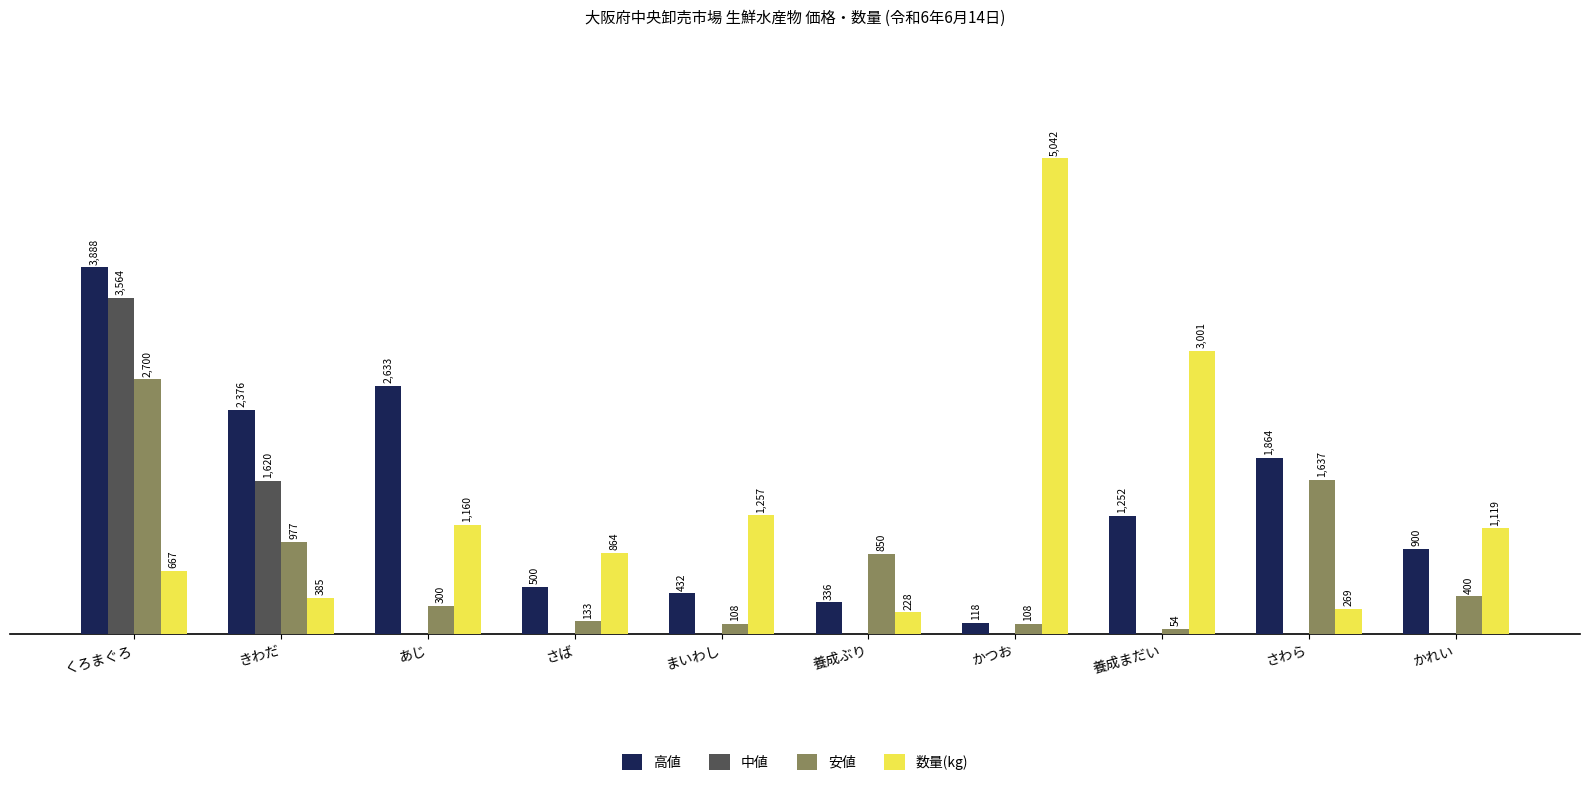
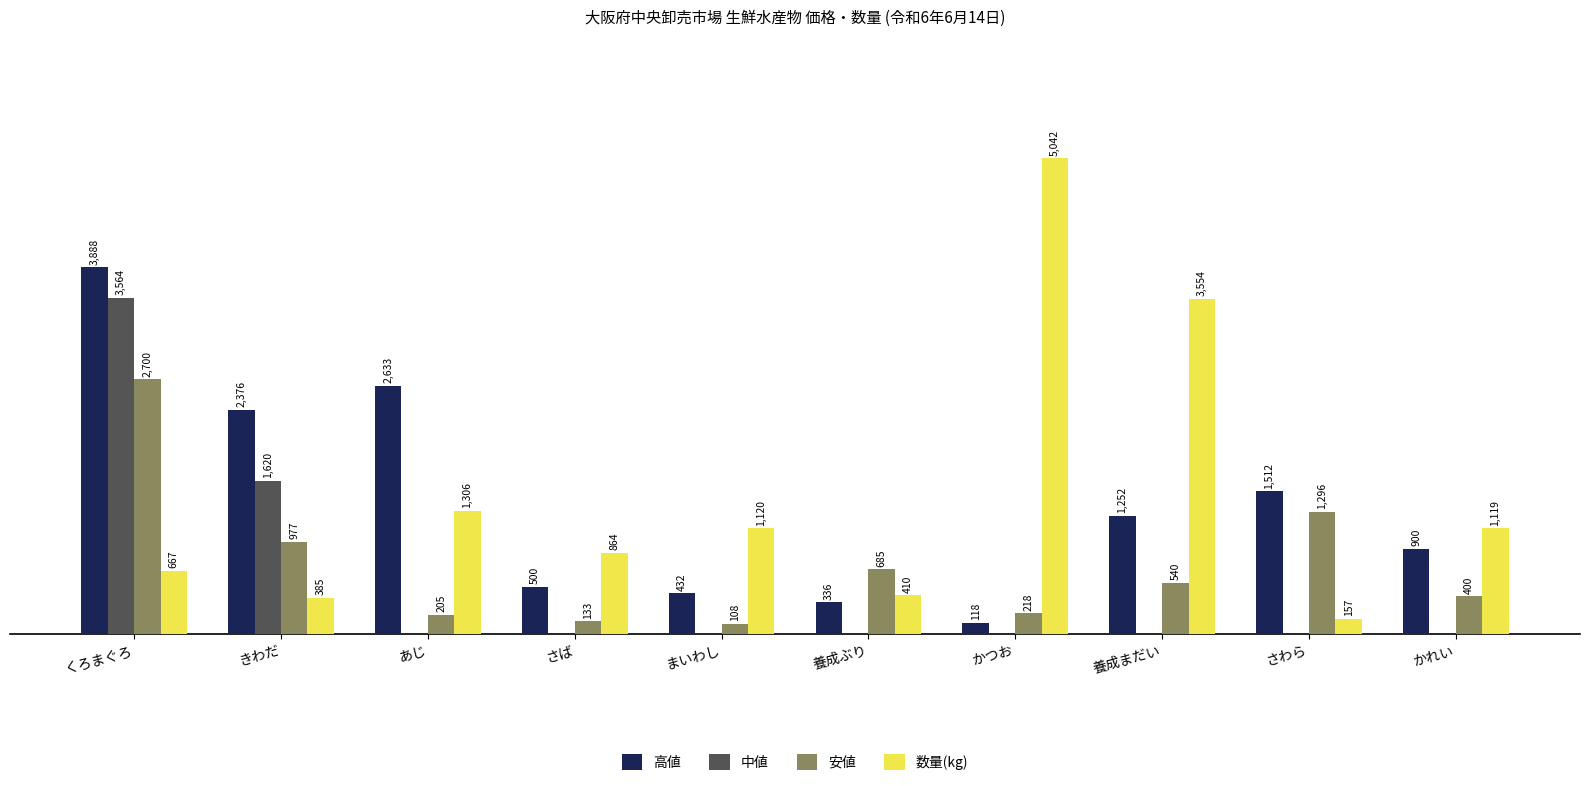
  {
    "高値": {
      "くろまぐろ": "3,888",
      "きわだ": "2,376",
      "あじ": "2,633",
      "さば": "500",
      "まいわし": "432",
      "養成ぶり": "336",
      "かつお": "118",
      "養成まだい": "1,252",
-     "さわら": "1,864",
+     "さわら": "1,512",
      "かれい": "900"
    },
    "中値": {
      "くろまぐろ": "3,564",
      "きわだ": "1,620"
    },
    "安値": {
      "くろまぐろ": "2,700",
      "きわだ": "977",
-     "あじ": "300",
+     "あじ": "205",
      "さば": "133",
      "まいわし": "108",
-     "養成ぶり": "850",
-     "かつお": "108",
-     "養成まだい": "54",
-     "さわら": "1,637",
+     "養成ぶり": "685",
+     "かつお": "218",
+     "養成まだい": "540",
+     "さわら": "1,296",
      "かれい": "400"
    },
    "数量(kg)": {
      "くろまぐろ": "667",
      "きわだ": "385",
-     "あじ": "1,160",
+     "あじ": "1,306",
      "さば": "864",
-     "まいわし": "1,257",
-     "養成ぶり": "228",
+     "まいわし": "1,120",
+     "養成ぶり": "410",
      "かつお": "5,042",
-     "養成まだい": "3,001",
-     "さわら": "269",
+     "養成まだい": "3,554",
+     "さわら": "157",
      "かれい": "1,119"
    }
  }
